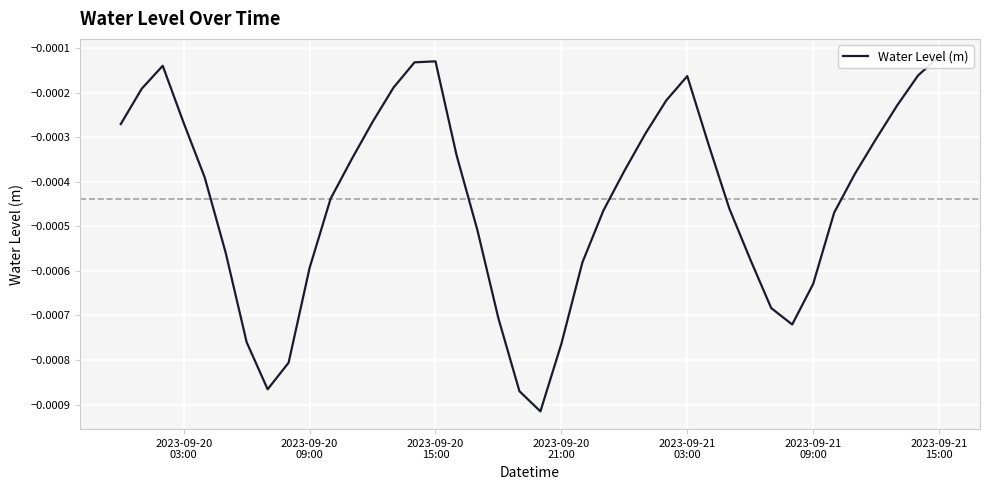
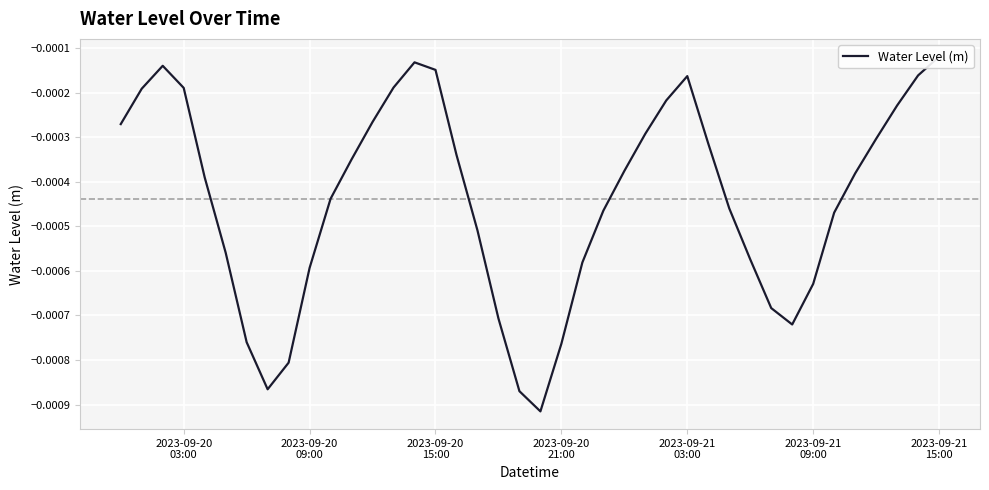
  {
-   "2023-09-20 03:00": -0.00027,
+   "2023-09-20 03:00": -0.00019,
    "2023-09-20 09:00": -0.00059,
-   "2023-09-20 15:00": -0.00013,
+   "2023-09-20 15:00": -0.00015,
    "2023-09-20 21:00": -0.00076,
    "2023-09-21 03:00": -0.00016,
    "2023-09-21 09:00": -0.00063
  }
